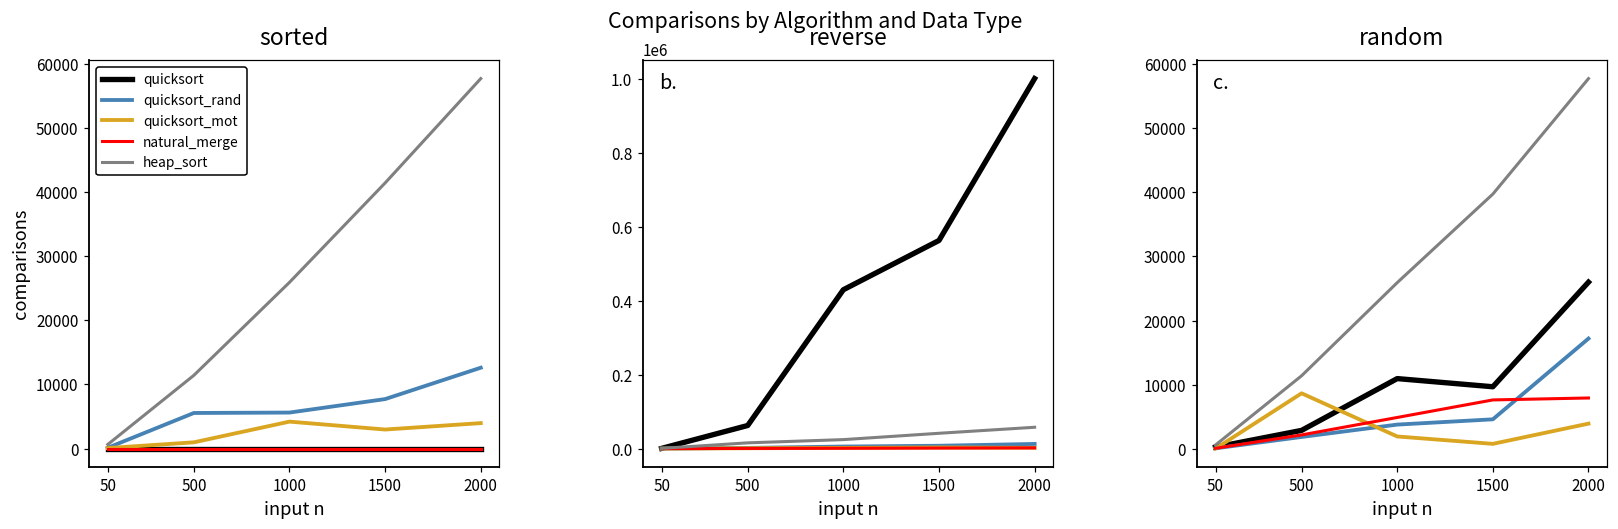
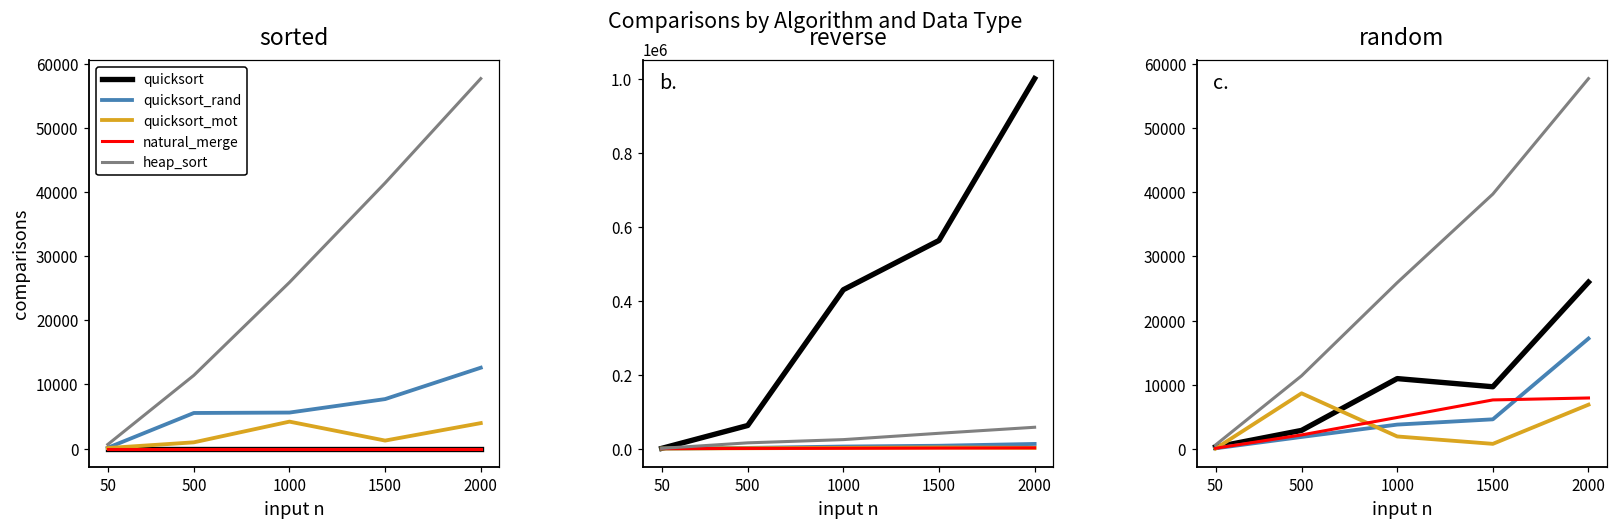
  {
    "sorted": {
      "natural_merge": {
        "500": 0,
        "1000": 0,
        "1500": 0,
        "2000": 0
      },
      "quicksort_rand": {
        "500": 6000,
        "1000": 6000,
        "1500": 8000,
        "2000": 13000
      },
      "quicksort_mot": {
        "500": 1000,
        "1000": 4000,
-       "1500": 3000,
+       "1500": 1000,
        "2000": 4000
      },
      "heap_sort": {
        "50": 1000,
        "500": 11000,
        "1000": 26000,
        "1500": 41000,
        "2000": 58000
      }
    },
    "reverse": {
      "quicksort": {
        "500": 60000,
        "1000": 430000,
        "1500": 560000,
        "2000": 1000000
      },
      "quicksort_rand": {
        "2000": 10000
      },
      "heap_sort": {
        "500": 20000,
        "1000": 20000,
        "1500": 40000,
        "2000": 60000
      }
    },
    "random": {
      "quicksort": {
        "500": 3000,
        "1000": 11000,
        "1500": 10000,
        "2000": 26000
      },
      "quicksort_rand": {
        "1000": 4000,
        "1500": 5000,
        "2000": 17000
      },
      "quicksort_mot": {
        "500": 9000,
        "1000": 2000,
        "1500": 1000,
-       "2000": 4000
+       "2000": 7000
      },
      "natural_merge": {
        "1000": 5000,
        "1500": 8000,
        "2000": 8000
      },
      "heap_sort": {
        "500": 11000,
        "1000": 26000,
        "1500": 40000,
        "2000": 58000
      }
    }
  }
